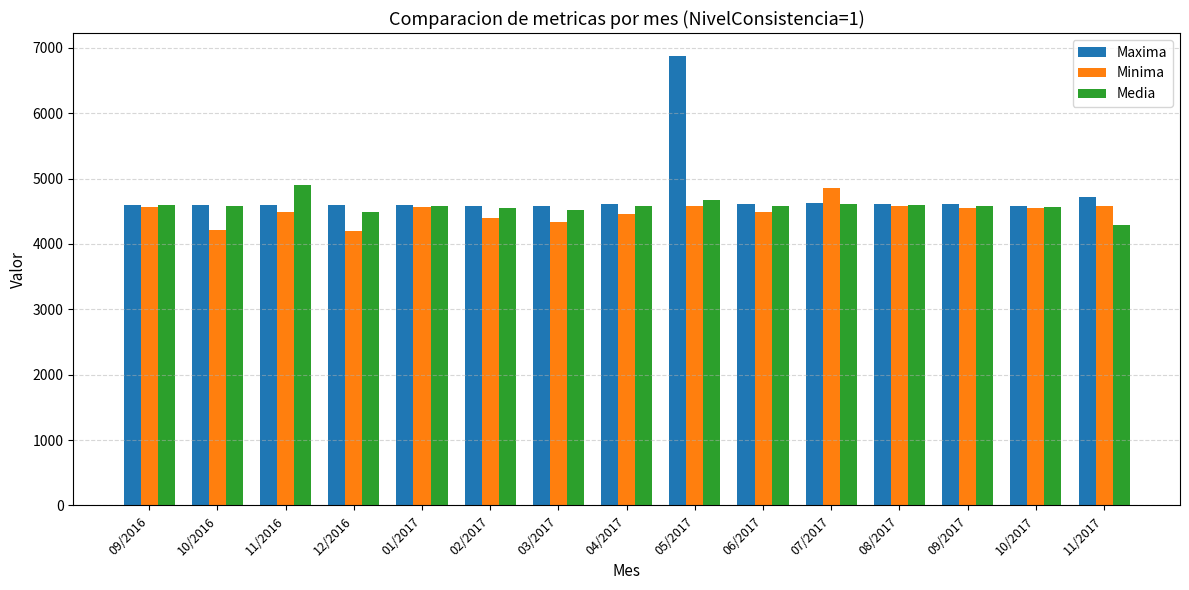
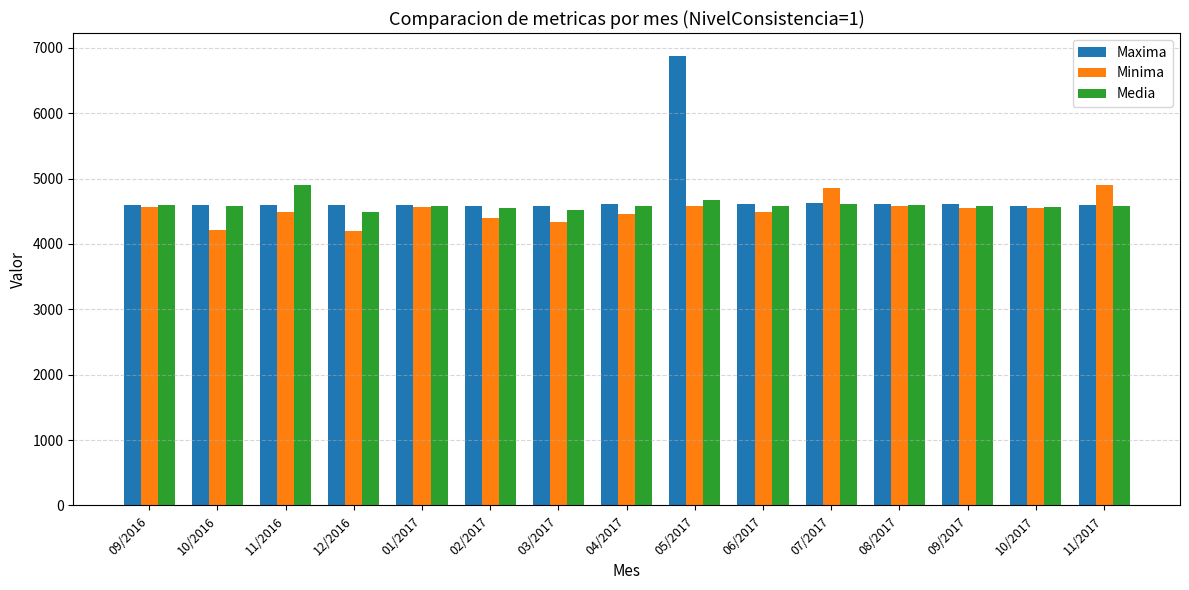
  {
    "Maxima": {
      "09/2016": 4600,
      "10/2016": 4600,
      "11/2016": 4600,
      "12/2016": 4600,
      "01/2017": 4600,
      "02/2017": 4600,
      "03/2017": 4600,
      "04/2017": 4600,
      "05/2017": 6900,
      "06/2017": 4600,
      "07/2017": 4600,
      "08/2017": 4600,
      "09/2017": 4600,
      "10/2017": 4600,
-     "11/2017": 4700
+     "11/2017": 4600
    },
    "Minima": {
      "09/2016": 4600,
      "10/2016": 4200,
      "11/2016": 4500,
      "12/2016": 4200,
      "01/2017": 4600,
      "02/2017": 4400,
      "03/2017": 4300,
      "04/2017": 4500,
      "05/2017": 4600,
      "06/2017": 4500,
      "07/2017": 4900,
      "08/2017": 4600,
      "09/2017": 4500,
      "10/2017": 4600,
-     "11/2017": 4600
+     "11/2017": 4900
    },
    "Media": {
      "09/2016": 4600,
      "10/2016": 4600,
      "11/2016": 4900,
      "12/2016": 4500,
      "01/2017": 4600,
      "02/2017": 4500,
      "03/2017": 4500,
      "04/2017": 4600,
      "05/2017": 4700,
      "06/2017": 4600,
      "07/2017": 4600,
      "08/2017": 4600,
      "09/2017": 4600,
      "10/2017": 4600,
-     "11/2017": 4300
+     "11/2017": 4600
    }
  }
